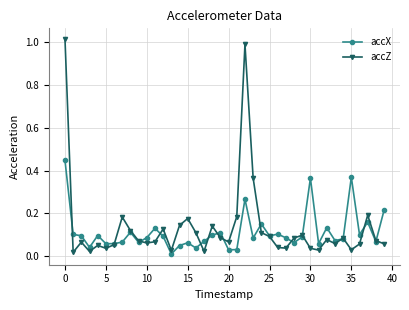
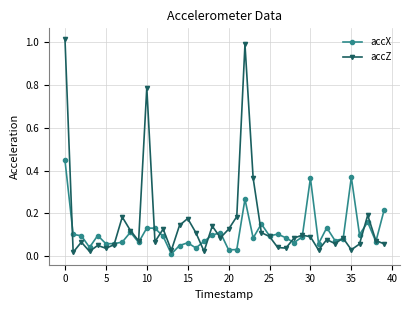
  {
    "accX": {
      "0": 0.45,
      "5": 0.06,
-     "10": 0.09,
+     "10": 0.13,
      "15": 0.06,
      "20": 0.03,
      "30": 0.36,
      "35": 0.37
    },
    "accZ": {
      "0": 1.01,
      "5": 0.04,
-     "10": 0.06,
+     "10": 0.79,
      "15": 0.18,
-     "20": 0.07,
-     "30": 0.04,
+     "20": 0.13,
+     "30": 0.09,
      "35": 0.03
    }
  }
